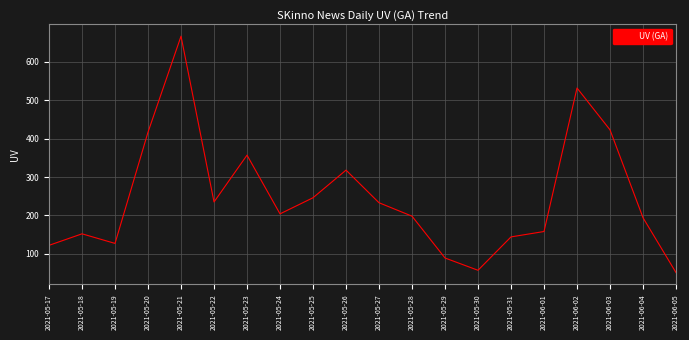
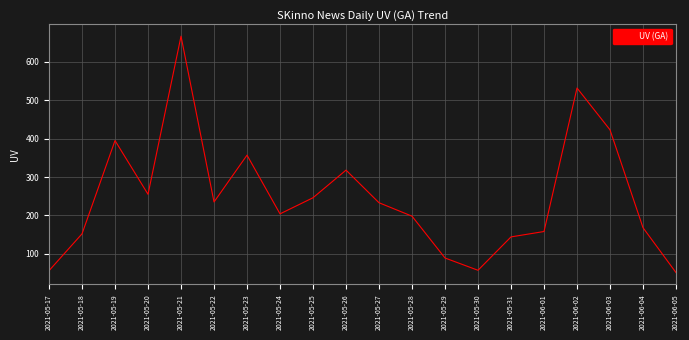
  {
-   "2021-05-17": 120,
+   "2021-05-17": 60,
    "2021-05-18": 150,
-   "2021-05-19": 130,
-   "2021-05-20": 420,
+   "2021-05-19": 400,
+   "2021-05-20": 260,
    "2021-05-21": 670,
    "2021-05-22": 240,
    "2021-05-23": 360,
    "2021-05-24": 200,
    "2021-05-25": 250,
    "2021-05-26": 320,
    "2021-05-27": 230,
    "2021-05-28": 200,
    "2021-05-29": 90,
    "2021-05-30": 60,
    "2021-05-31": 140,
    "2021-06-01": 160,
    "2021-06-02": 530,
    "2021-06-03": 420,
-   "2021-06-04": 190,
+   "2021-06-04": 170,
    "2021-06-05": 50
  }
